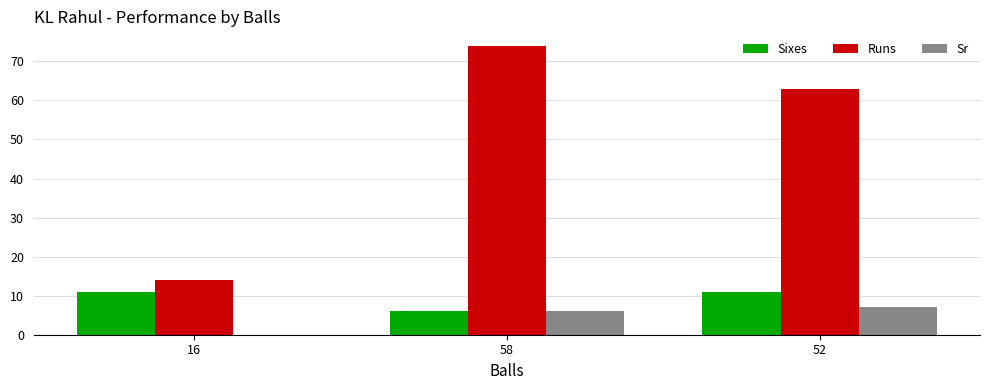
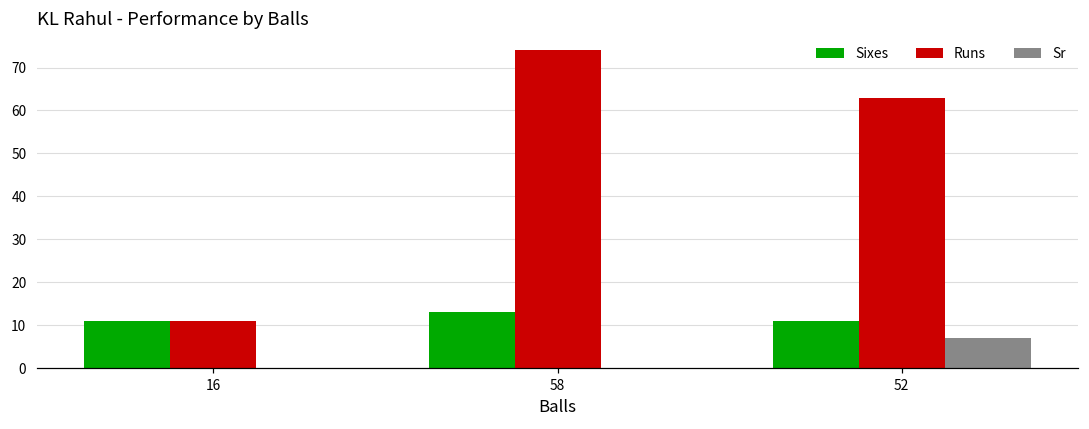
  {
    "Sixes": {
      "16": 11,
-     "58": 6,
+     "58": 13,
      "52": 11
    },
    "Runs": {
-     "16": 14,
+     "16": 11,
      "58": 74,
      "52": 63
    },
    "Sr": {
      "16": 0,
-     "58": 6,
+     "58": 0,
      "52": 7
    }
  }
